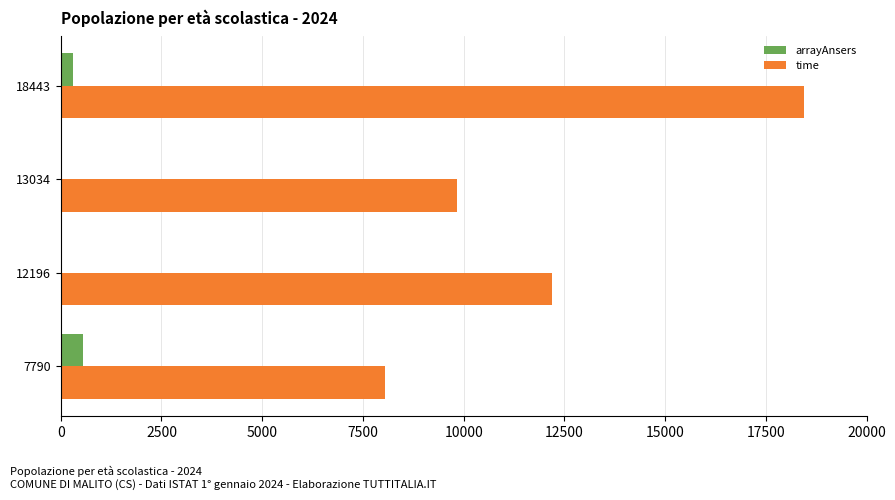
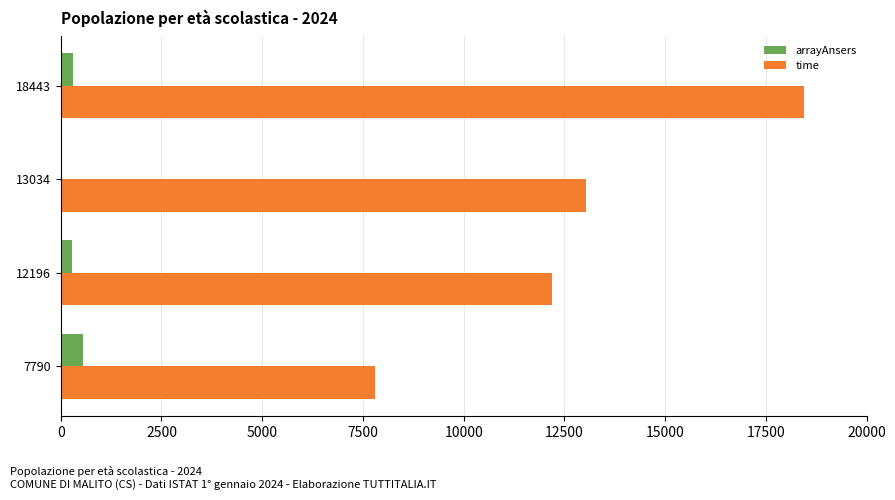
  {
    "arrayAnsers": {
      "18443": 300,
-     "12196": 0,
+     "12196": 300,
      "7790": 600
    },
    "time": {
      "18443": 18400,
-     "13034": 9800,
+     "13034": 13000,
      "12196": 12200,
-     "7790": 8000
+     "7790": 7800
    }
  }
